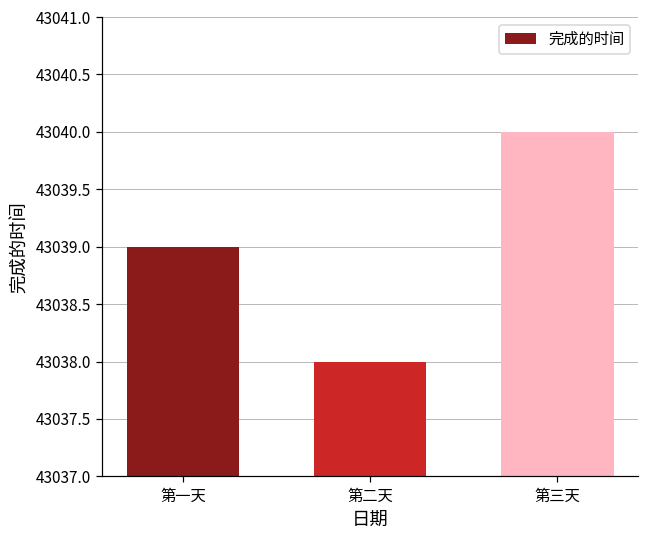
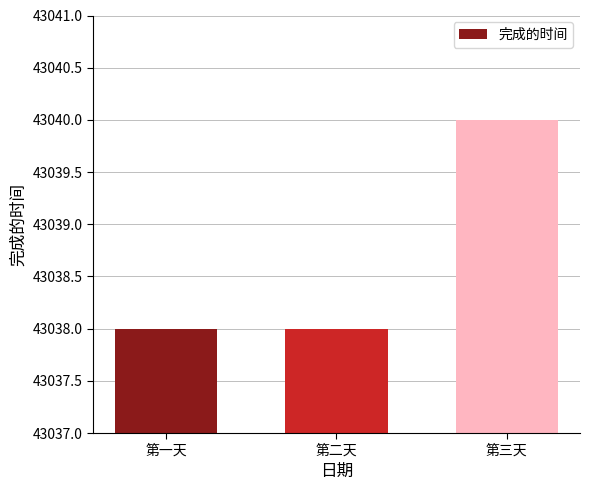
  {
-   "第一天": 43039,
+   "第一天": 43038,
    "第二天": 43038,
    "第三天": 43040
  }
